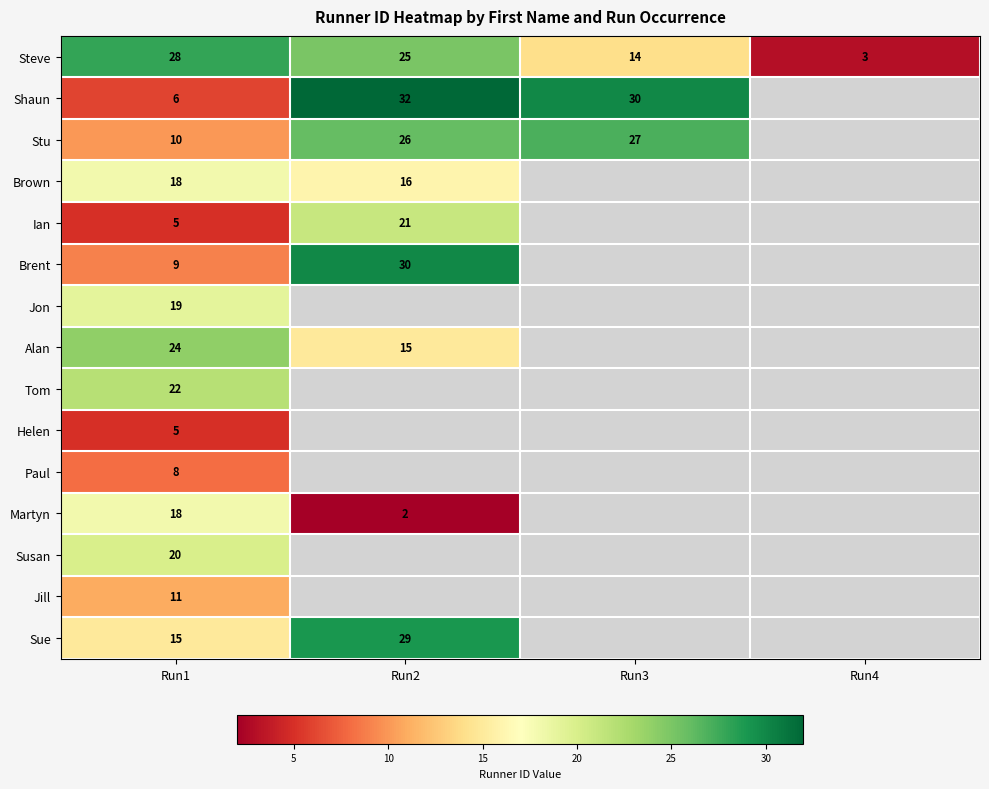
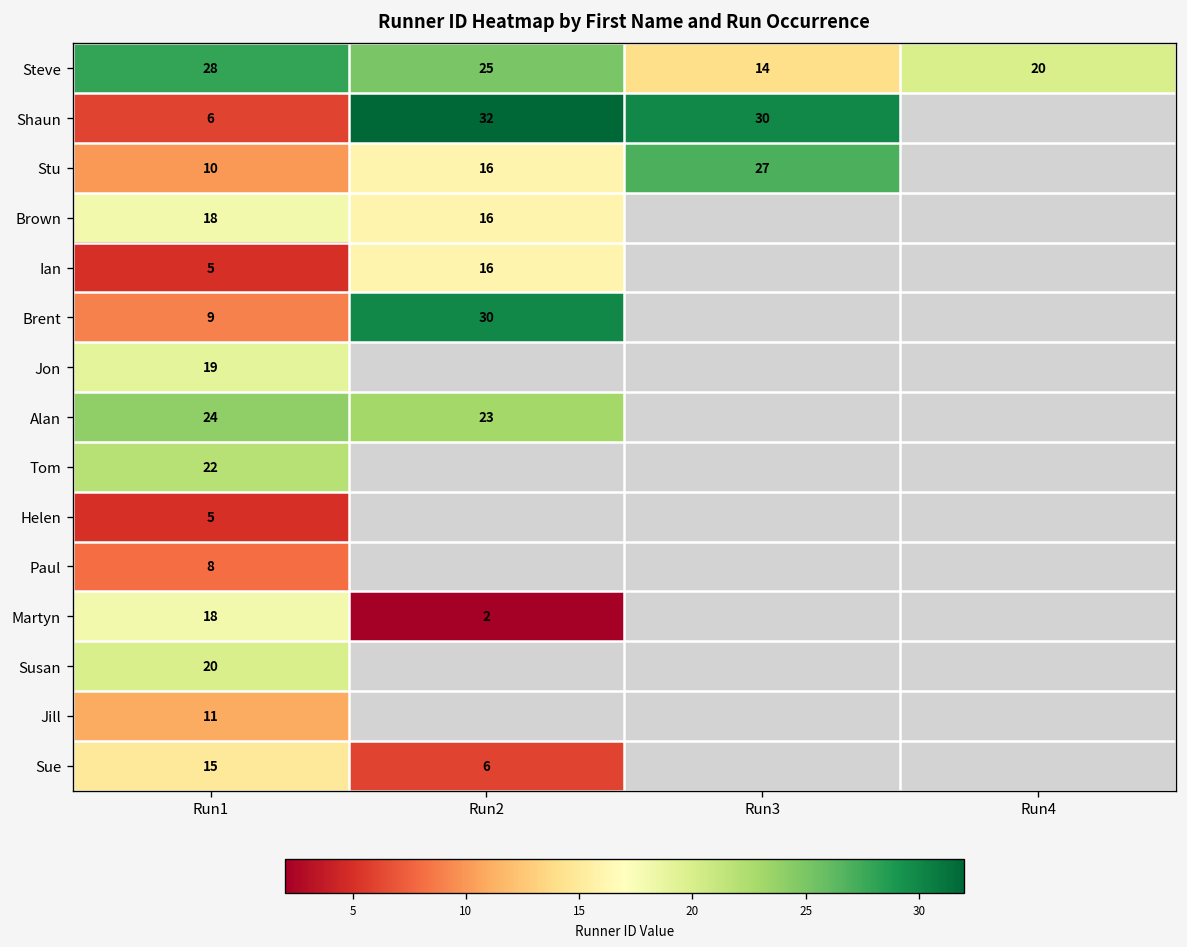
  {
    "Steve": {
      "Run1": 28,
      "Run2": 25,
      "Run3": 14,
-     "Run4": 3
+     "Run4": 20
    },
    "Shaun": {
      "Run1": 6,
      "Run2": 32,
      "Run3": 30
    },
    "Stu": {
      "Run1": 10,
-     "Run2": 26,
+     "Run2": 16,
      "Run3": 27
    },
    "Brown": {
      "Run1": 18,
      "Run2": 16
    },
    "Ian": {
      "Run1": 5,
-     "Run2": 21
+     "Run2": 16
    },
    "Brent": {
      "Run1": 9,
      "Run2": 30
    },
    "Jon": {
      "Run1": 19
    },
    "Alan": {
      "Run1": 24,
-     "Run2": 15
+     "Run2": 23
    },
    "Tom": {
      "Run1": 22
    },
    "Helen": {
      "Run1": 5
    },
    "Paul": {
      "Run1": 8
    },
    "Martyn": {
      "Run1": 18,
      "Run2": 2
    },
    "Susan": {
      "Run1": 20
    },
    "Jill": {
      "Run1": 11
    },
    "Sue": {
      "Run1": 15,
-     "Run2": 29
+     "Run2": 6
    }
  }
